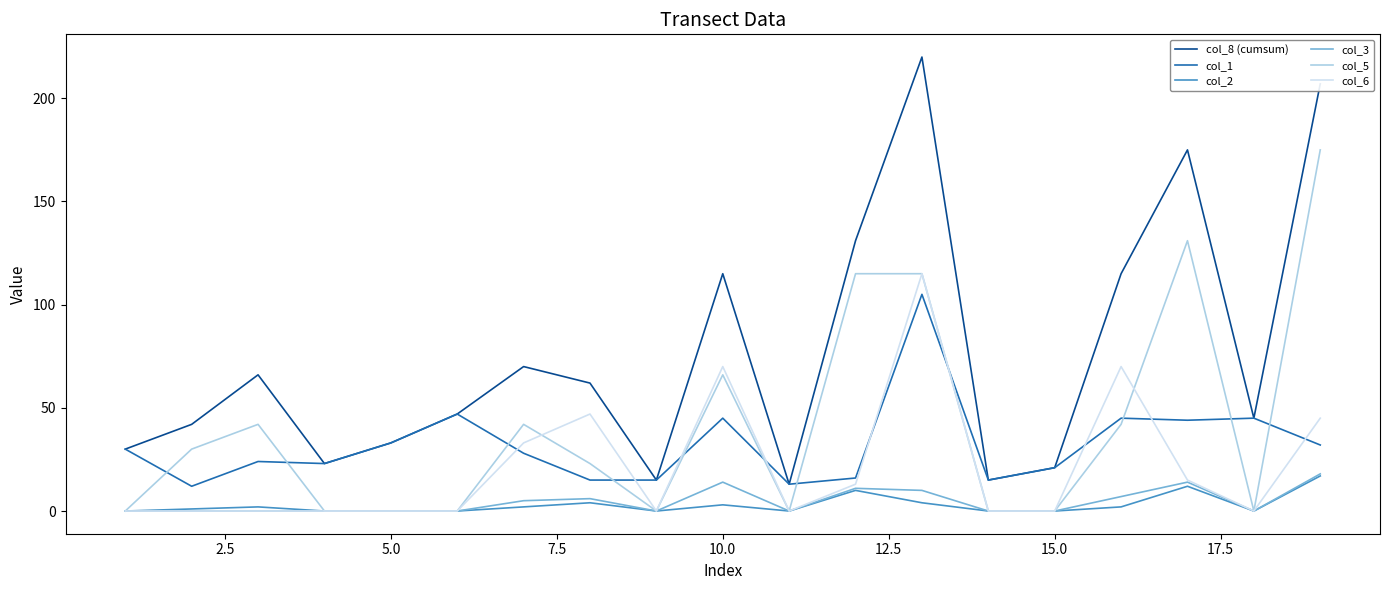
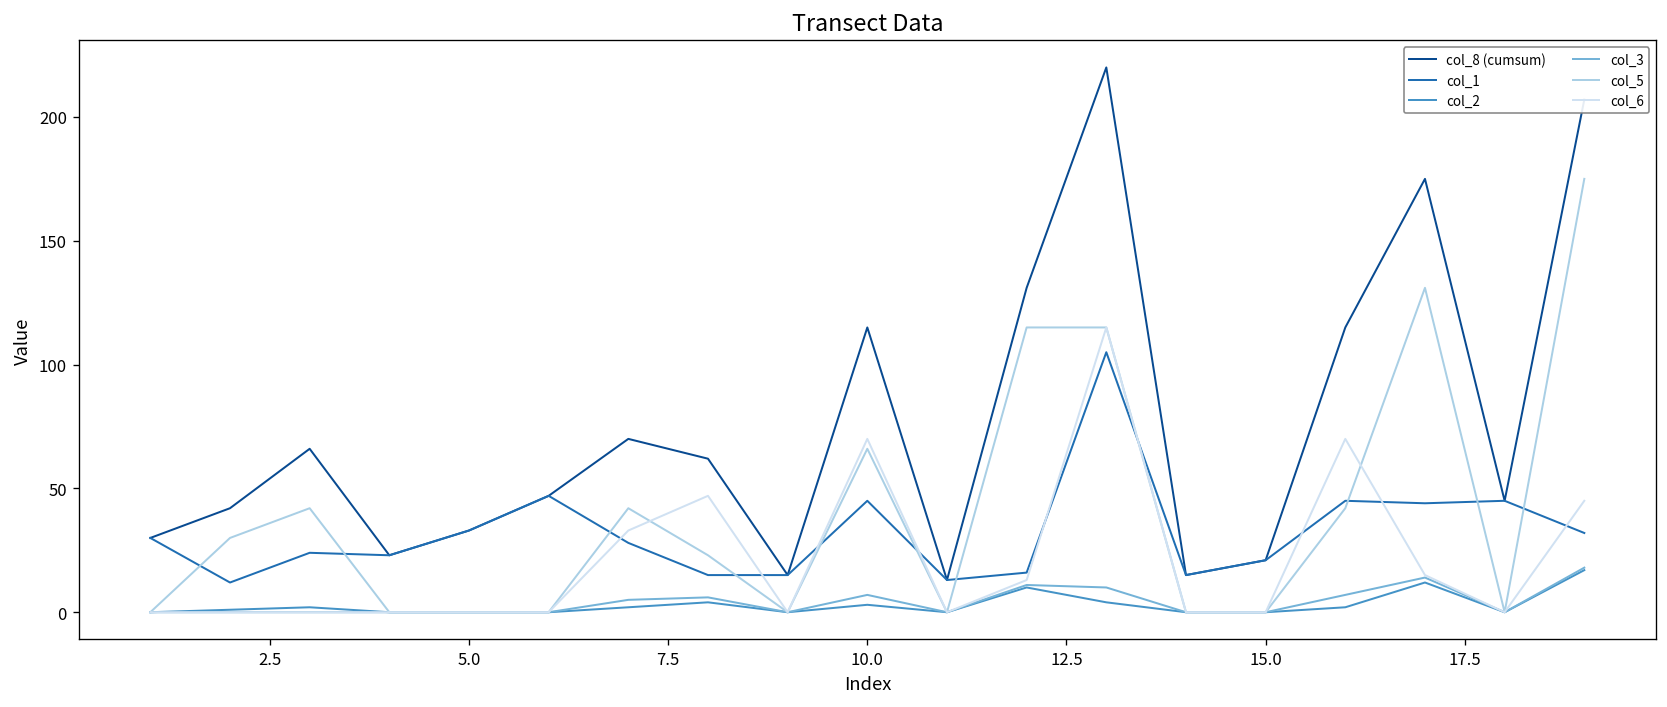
  {
    "col_3": {
-     "10.0": 14
+     "10.0": 7
    }
  }
